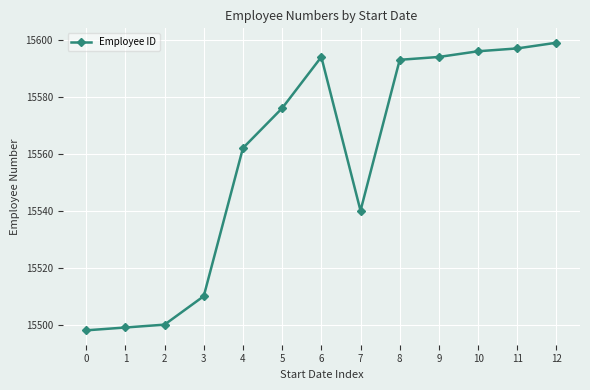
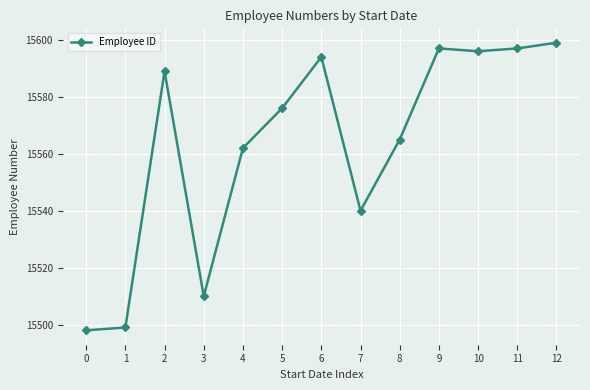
  {
    "0": 15498,
    "1": 15499,
-   "2": 15500,
+   "2": 15589,
    "3": 15510,
    "4": 15562,
    "5": 15576,
    "6": 15594,
    "7": 15540,
-   "8": 15593,
-   "9": 15594,
+   "8": 15565,
+   "9": 15597,
    "10": 15596,
    "11": 15597,
    "12": 15599
  }
